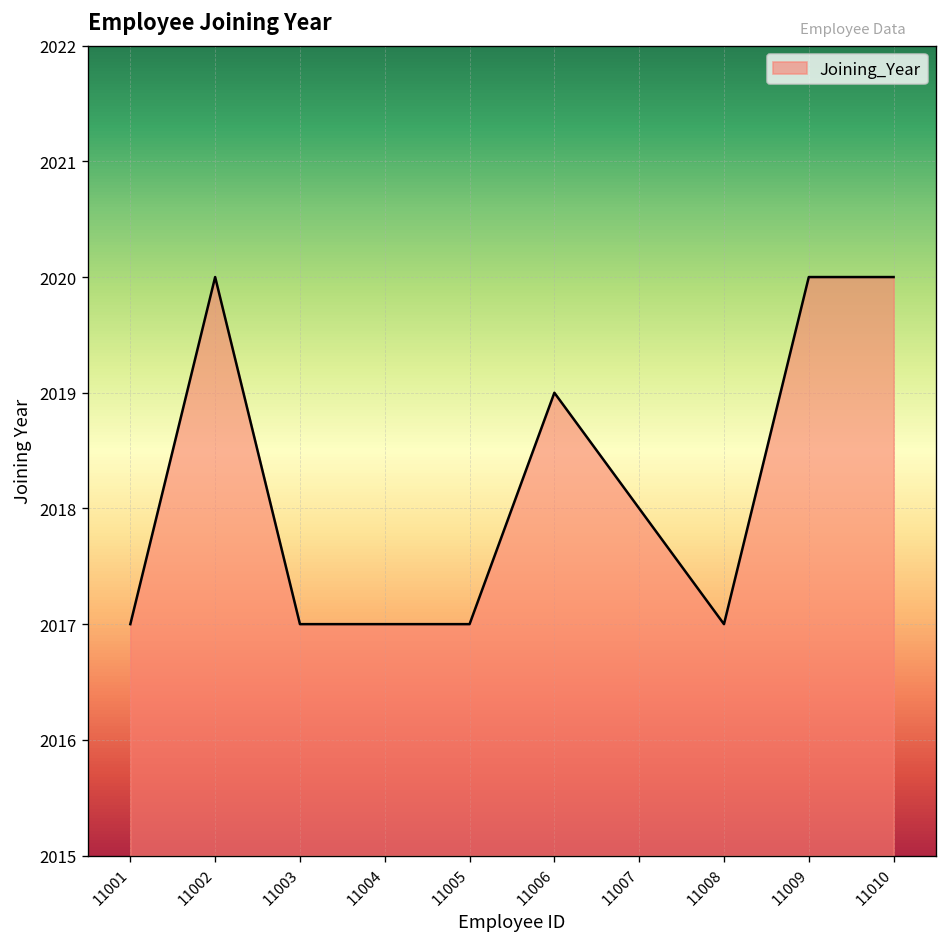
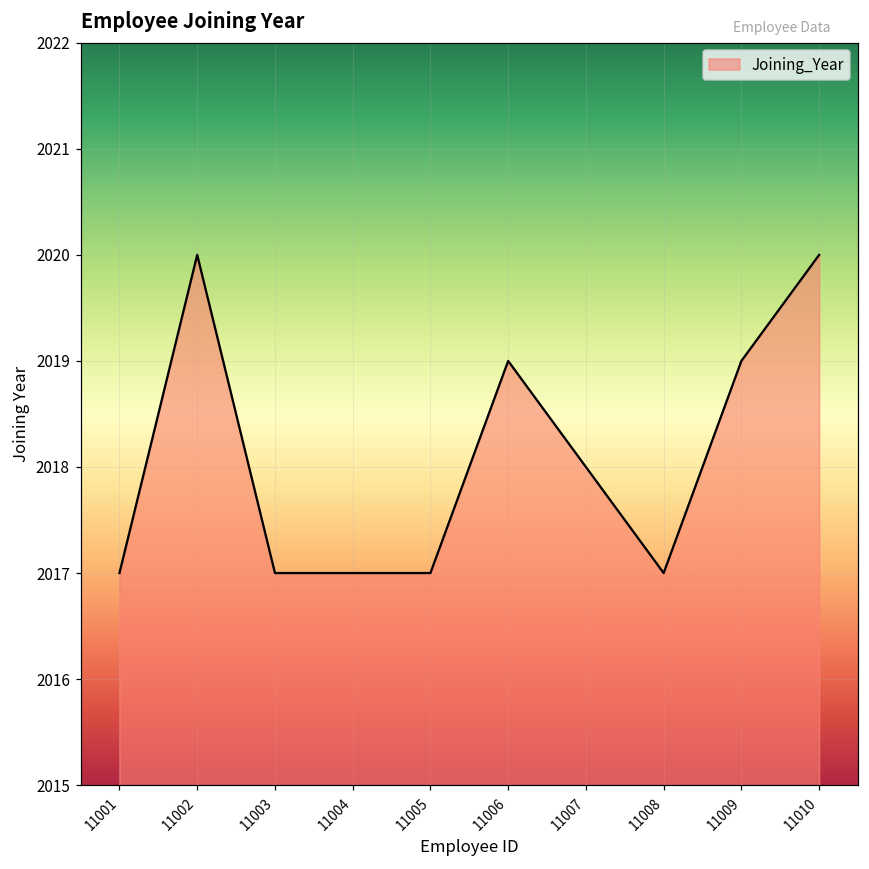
  {
    "11001": 2017,
    "11002": 2020,
    "11003": 2017,
    "11004": 2017,
    "11005": 2017,
    "11006": 2019,
    "11007": 2018,
    "11008": 2017,
-   "11009": 2020,
+   "11009": 2019,
    "11010": 2020
  }
